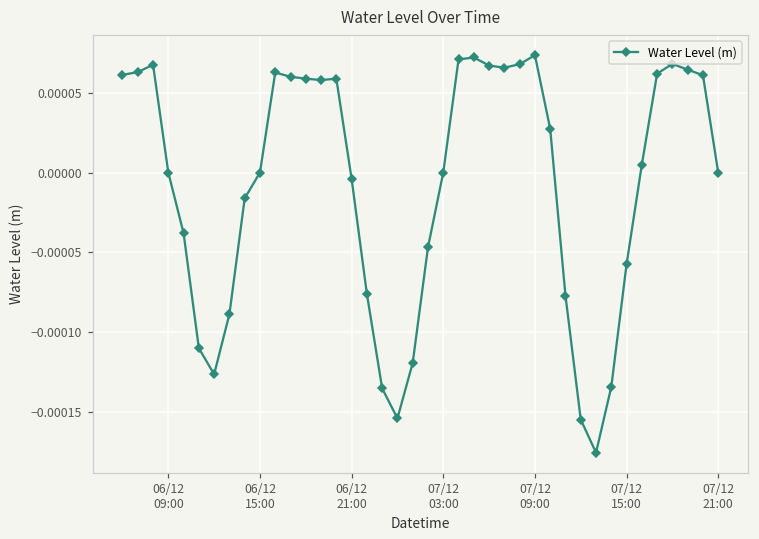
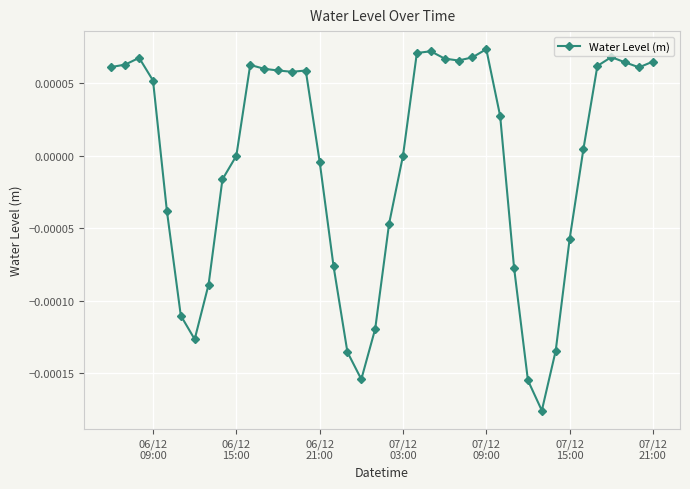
  {
-   "06/12 09:00": 0.0000,
+   "06/12 09:00": 0.0001,
    "06/12 15:00": 0.0000,
    "06/12 21:00": -0.000004,
    "07/12 03:00": 0.0000,
    "07/12 09:00": 0.000074,
    "07/12 15:00": -0.000058,
-   "07/12 21:00": 0.0000
+   "07/12 21:00": 0.0001
  }
